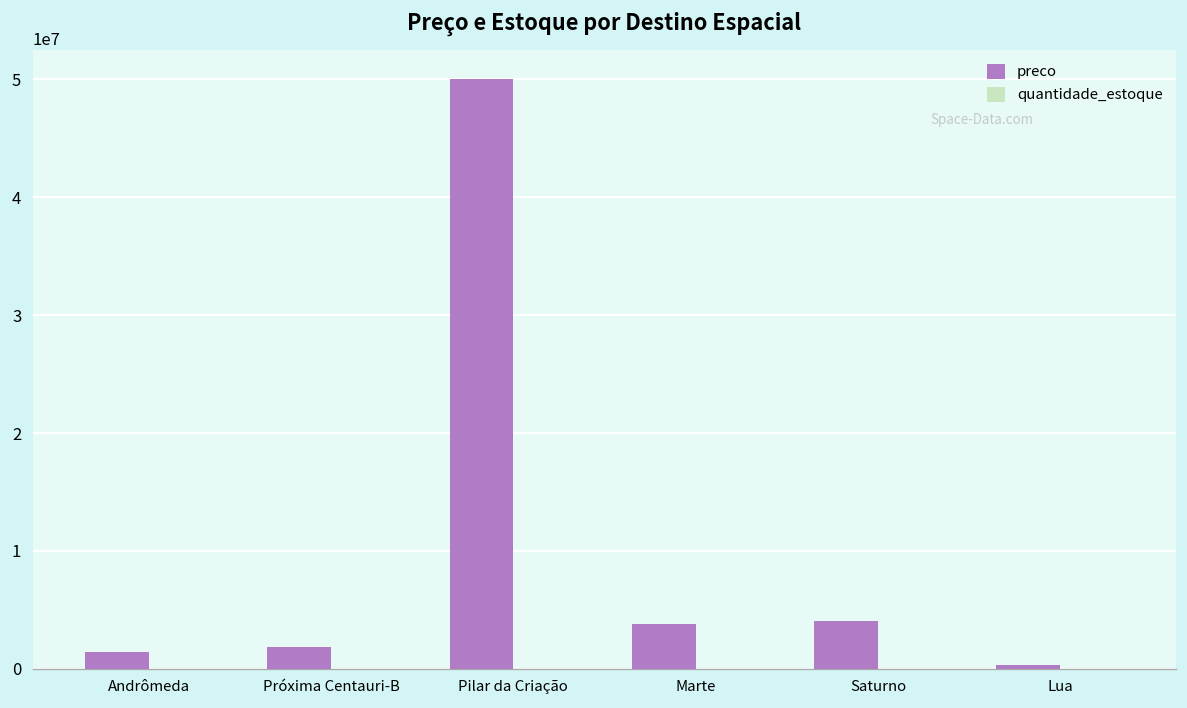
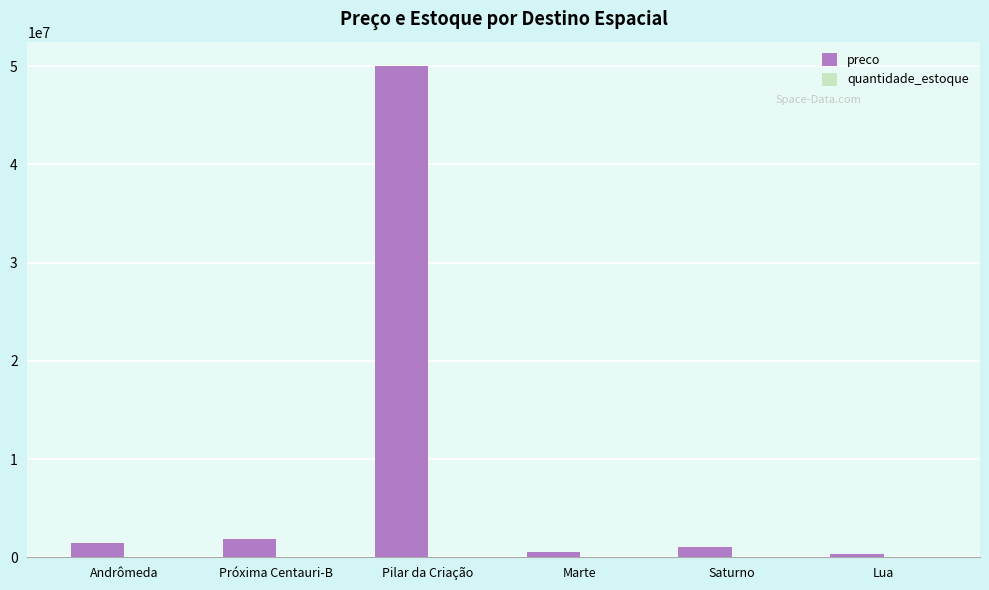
  {
    "preco": {
      "Andrômeda": 1000000,
      "Próxima Centauri-B": 2000000,
      "Pilar da Criação": 50000000,
-     "Marte": 4000000,
-     "Saturno": 4000000,
+     "Marte": 1000000,
+     "Saturno": 1000000,
      "Lua": 0
    }
  }
